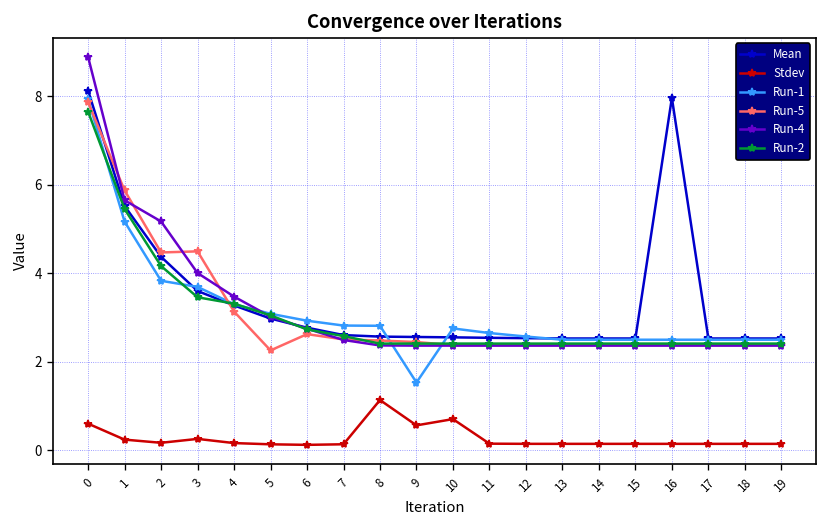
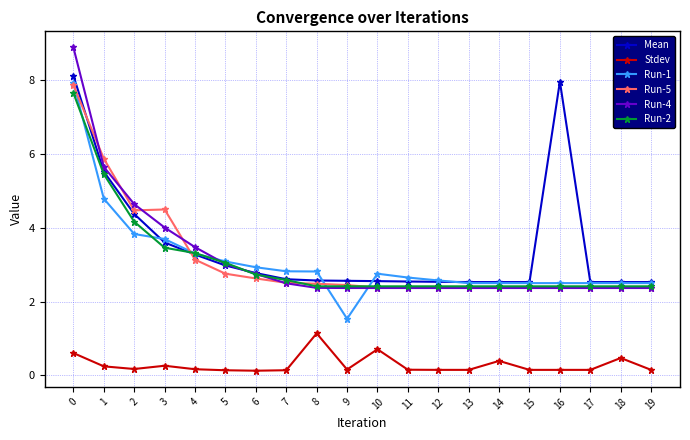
  {
    "Mean": {
      "0": 8.1,
      "1": 5.5,
      "2": 4.4,
      "3": 3.6,
      "8": 2.6,
      "9": 2.6,
      "10": 2.6,
      "11": 2.5,
      "16": 8.0
    },
    "Stdev": {
      "0": 0.6,
      "1": 0.2,
      "2": 0.2,
      "3": 0.3,
      "4": 0.2,
      "5": 0.1,
      "6": 0.1,
      "7": 0.1,
      "8": 1.1,
-     "9": 0.6,
+     "9": 0.2,
      "10": 0.7,
      "11": 0.2,
      "12": 0.1,
      "13": 0.1,
-     "14": 0.1,
+     "14": 0.4,
      "15": 0.1,
      "16": 0.1,
      "17": 0.1,
-     "18": 0.1,
+     "18": 0.5,
      "19": 0.1
    },
    "Run-1": {
-     "1": 5.2,
+     "1": 4.8,
      "2": 3.8,
      "3": 3.7,
      "6": 2.9,
      "7": 2.8,
      "8": 2.8,
      "9": 1.5,
      "10": 2.8,
      "11": 2.7,
      "16": 2.5
    },
    "Run-5": {
      "1": 5.9,
      "2": 4.5,
      "3": 4.5,
      "4": 3.1,
-     "5": 2.3,
+     "5": 2.8,
      "6": 2.6
    },
    "Run-4": {
      "0": 8.9,
      "1": 5.7,
-     "2": 5.2,
+     "2": 4.6,
      "3": 4.0,
      "4": 3.5
    },
    "Run-2": {
      "0": 7.7,
      "1": 5.5,
      "2": 4.2,
      "3": 3.5
    }
  }
